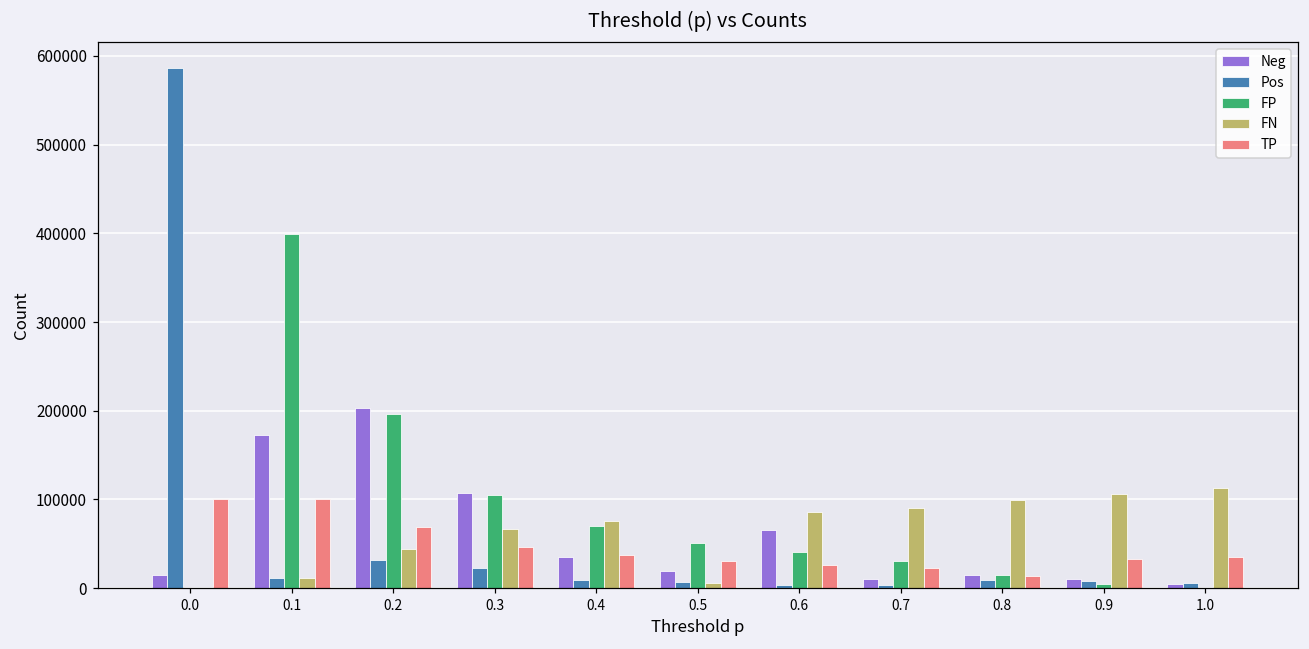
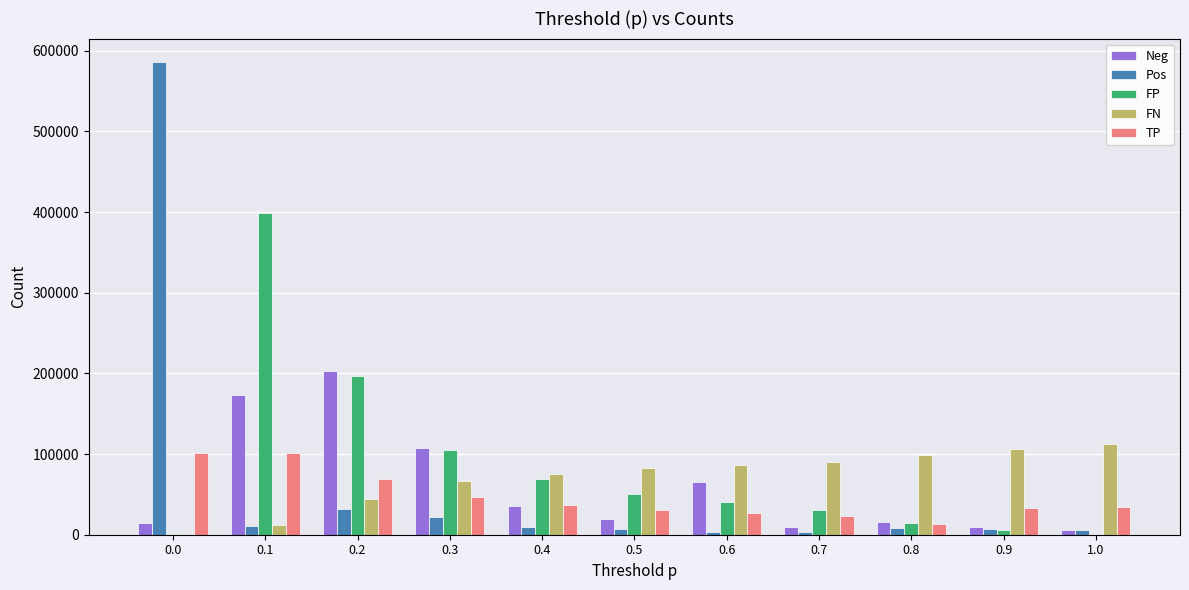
  {
    "Neg": {
      "0.0": 20000,
      "0.1": 170000,
      "0.2": 200000,
      "0.3": 110000,
      "0.4": 40000,
      "0.5": 20000,
      "0.6": 70000,
      "0.7": 10000,
      "0.8": 20000,
      "0.9": 10000,
      "1.0": 10000
    },
    "Pos": {
      "0.0": 590000,
      "0.1": 10000,
      "0.2": 30000,
      "0.3": 20000,
      "0.4": 10000,
      "0.5": 10000,
      "0.6": 0,
      "0.7": 0,
      "0.8": 10000,
      "0.9": 10000,
      "1.0": 10000
    },
    "FP": {
      "0.1": 400000,
      "0.2": 200000,
      "0.3": 110000,
      "0.4": 70000,
      "0.5": 50000,
      "0.6": 40000,
      "0.7": 30000,
      "0.8": 20000,
      "0.9": 10000,
      "1.0": 0
    },
    "FN": {
      "0.1": 10000,
      "0.2": 40000,
      "0.3": 70000,
      "0.4": 80000,
-     "0.5": 10000,
+     "0.5": 80000,
      "0.6": 90000,
      "0.7": 90000,
      "0.8": 100000,
      "0.9": 110000,
      "1.0": 110000
    },
    "TP": {
      "0.0": 100000,
      "0.1": 100000,
      "0.2": 70000,
      "0.3": 50000,
      "0.4": 40000,
      "0.5": 30000,
      "0.6": 30000,
      "0.7": 20000,
      "0.8": 10000,
      "0.9": 30000,
      "1.0": 30000
    }
  }
